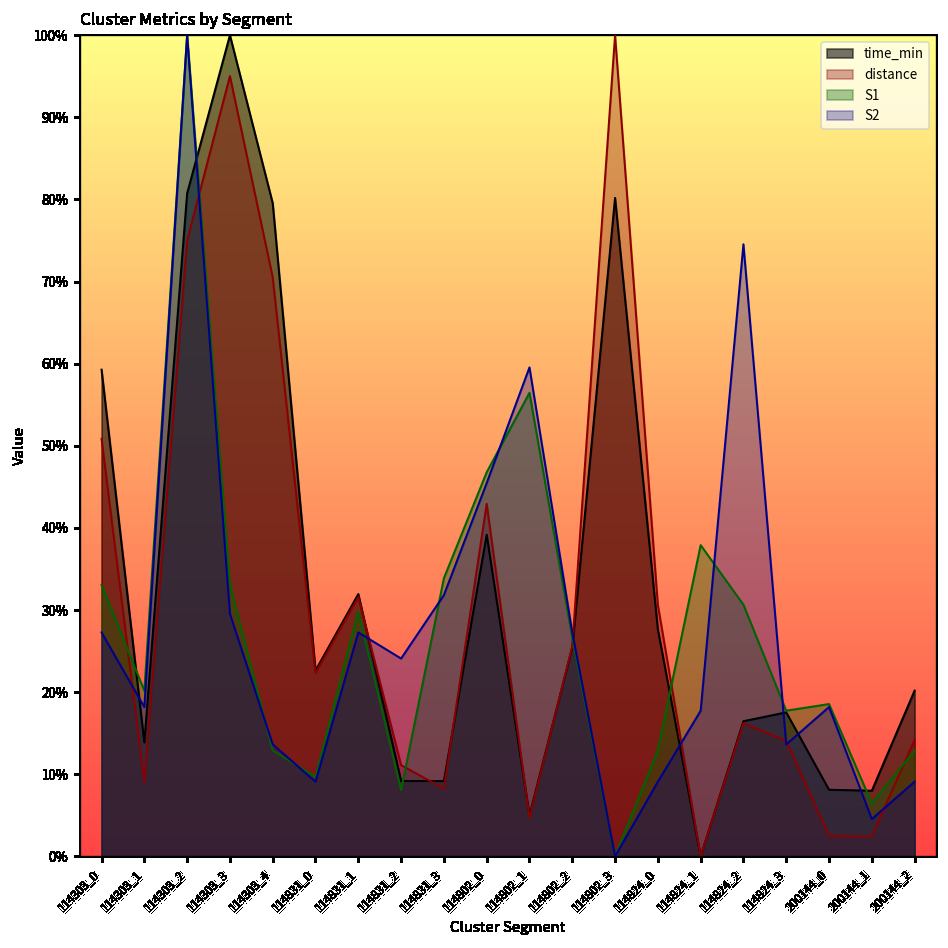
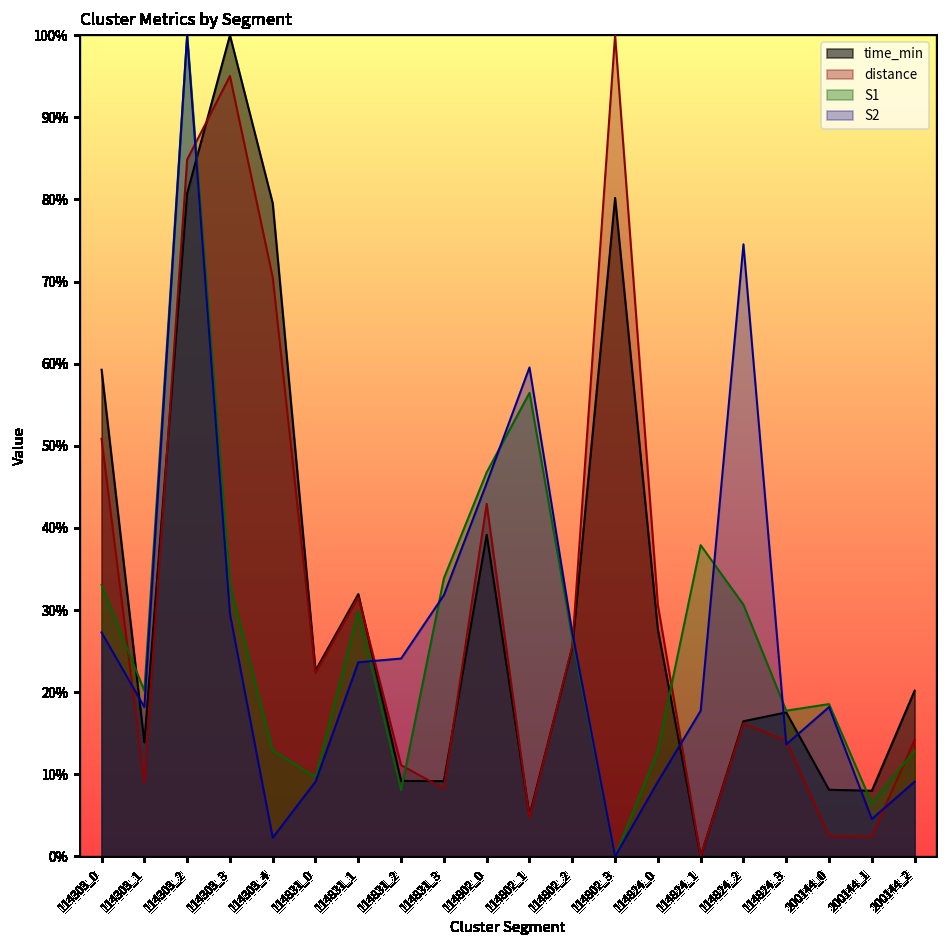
  {
    "distance": {
      "114303_0": "51%",
      "114303_1": "9%",
-     "114303_2": "75%",
+     "114303_2": "85%",
      "114303_3": "95%",
      "114303_4": "71%",
      "114831_2": "11%",
      "114831_3": "8%",
      "114802_0": "43%",
      "114802_3": "100%",
      "114824_0": "31%",
      "114824_3": "14%",
      "200144_0": "2%",
      "200144_1": "2%",
      "200144_2": "14%"
    },
    "S2": {
      "114303_0": "27%",
      "114303_1": "18%",
      "114303_3": "30%",
-     "114303_4": "14%",
+     "114303_4": "2%",
      "114831_0": "9%",
-     "114831_1": "27%",
+     "114831_1": "24%",
      "114831_2": "24%",
      "114831_3": "32%",
      "114802_0": "45%",
      "114802_1": "60%",
      "114802_2": "27%",
      "114824_0": "9%",
      "114824_1": "18%",
      "114824_2": "75%",
      "114824_3": "14%",
      "200144_1": "5%",
      "200144_2": "9%"
    }
  }
